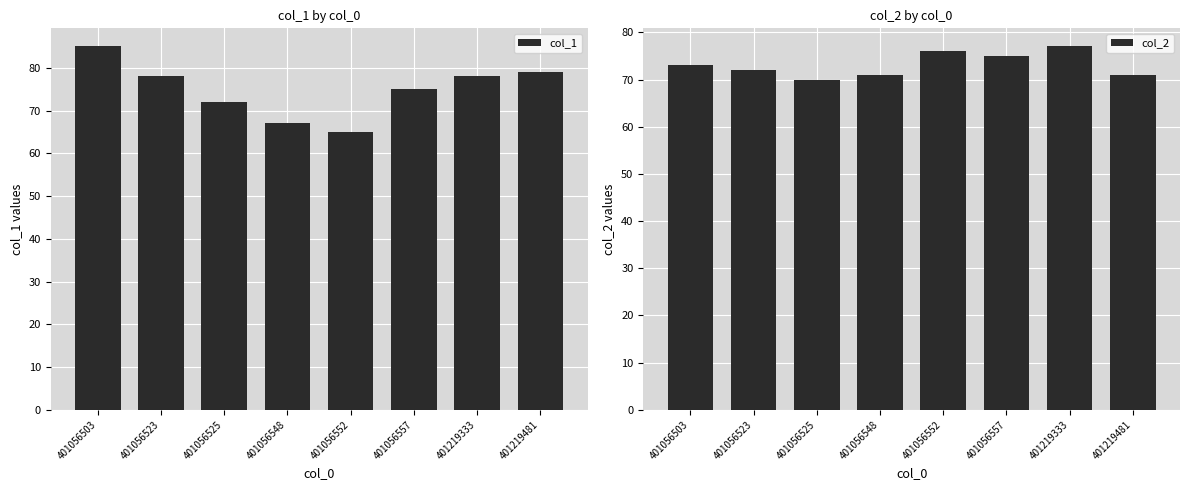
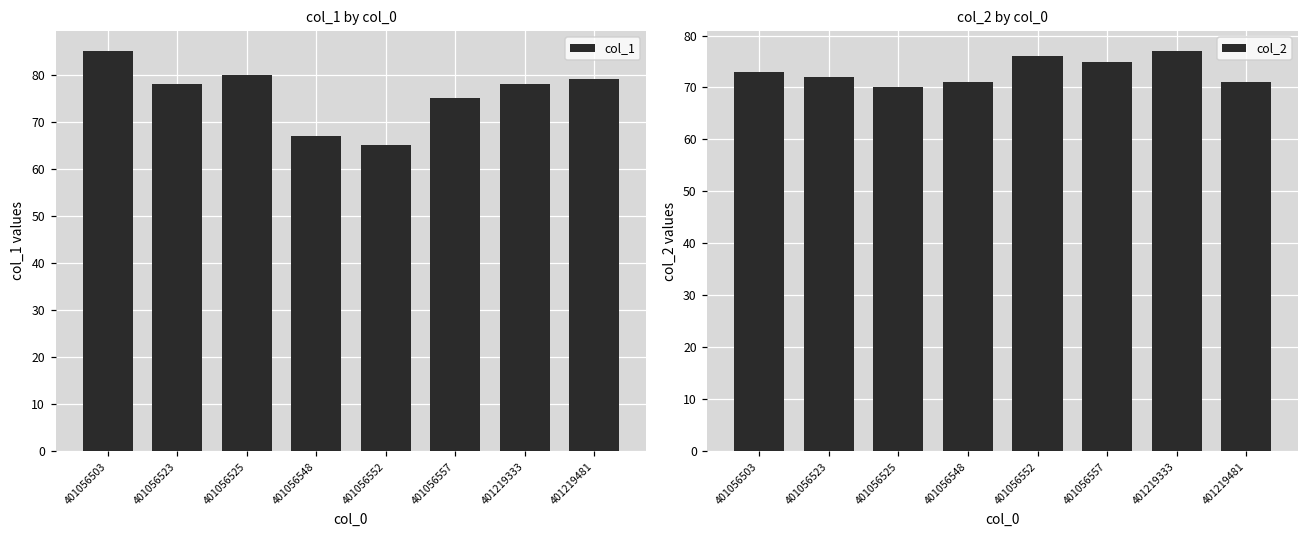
  {
    "col_1 by col_0": {
      "401056503": 85,
      "401056523": 78,
-     "401056525": 72,
+     "401056525": 80,
      "401056548": 67,
      "401056552": 65,
      "401056557": 75,
      "401219333": 78,
      "401219481": 79
    },
    "col_2 by col_0": {
      "401056503": 73,
      "401056523": 72,
      "401056525": 70,
      "401056548": 71,
      "401056552": 76,
      "401056557": 75,
      "401219333": 77,
      "401219481": 71
    }
  }
